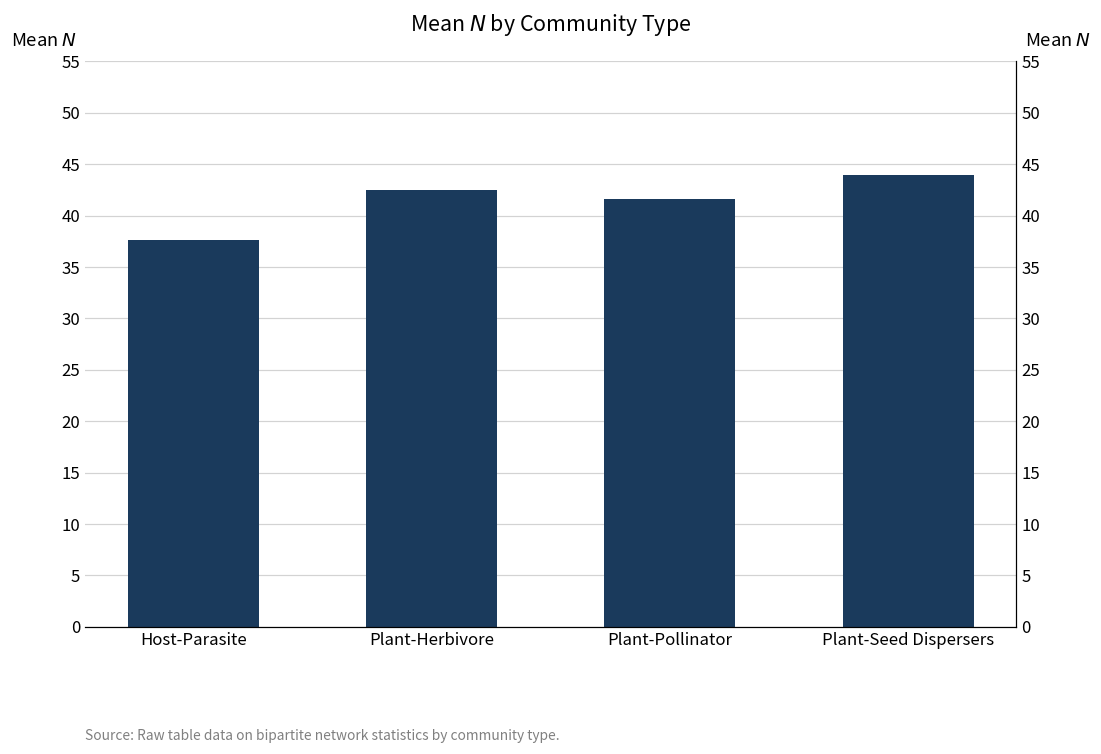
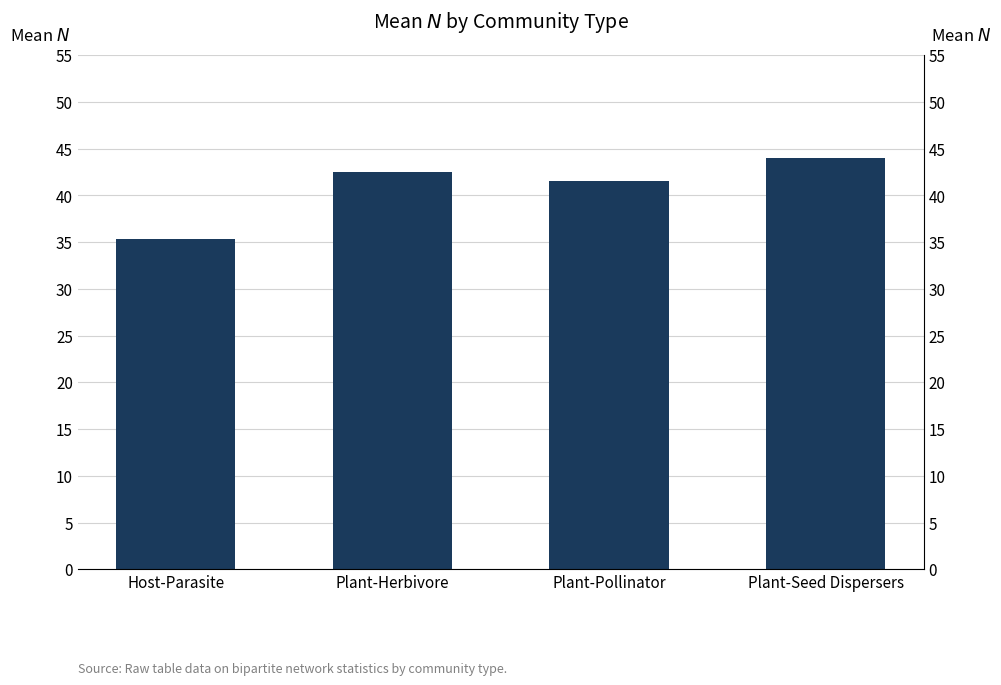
  {
-   "Host-Parasite": 38,
+   "Host-Parasite": 35,
    "Plant-Herbivore": 43,
    "Plant-Pollinator": 42,
    "Plant-Seed Dispersers": 44
  }
